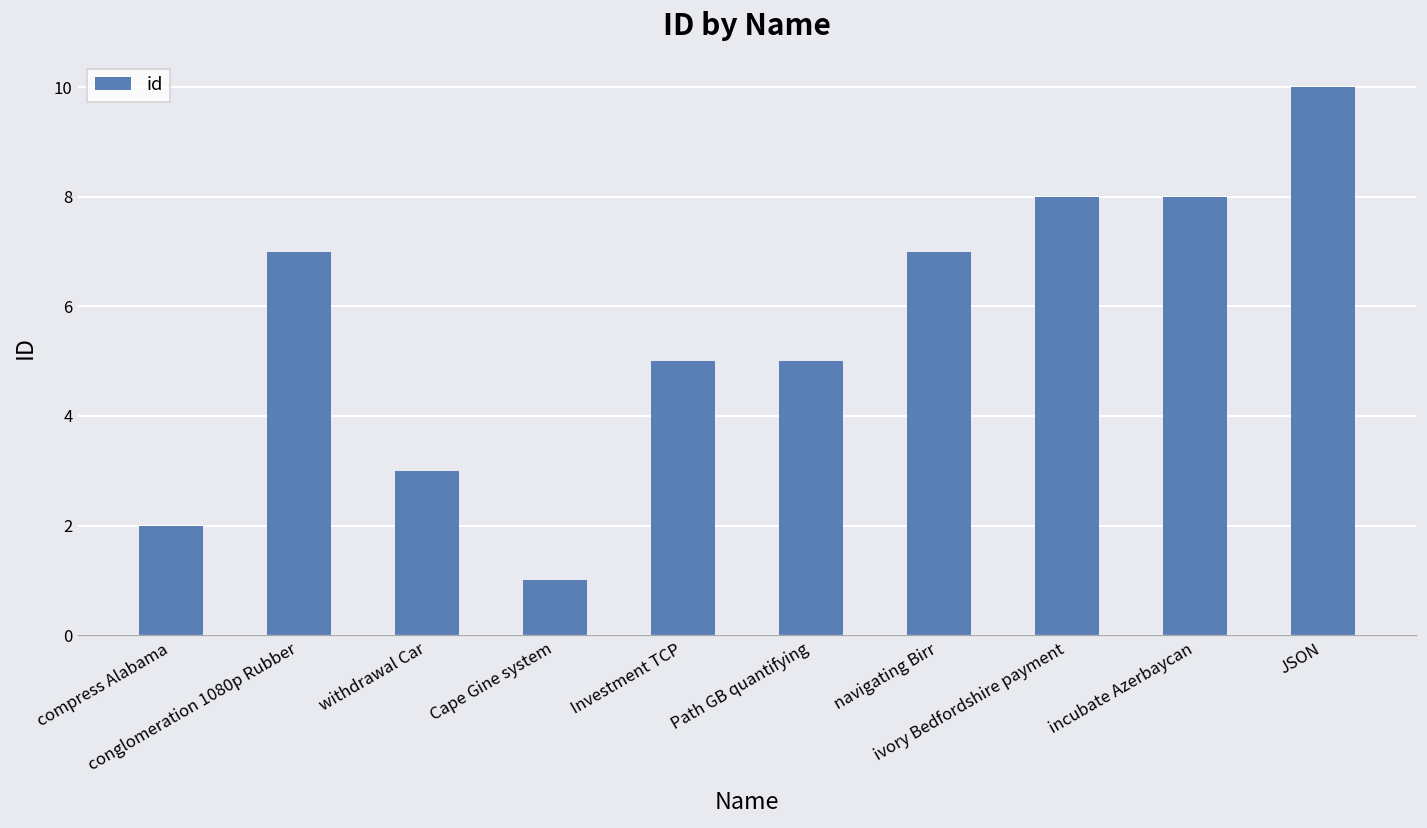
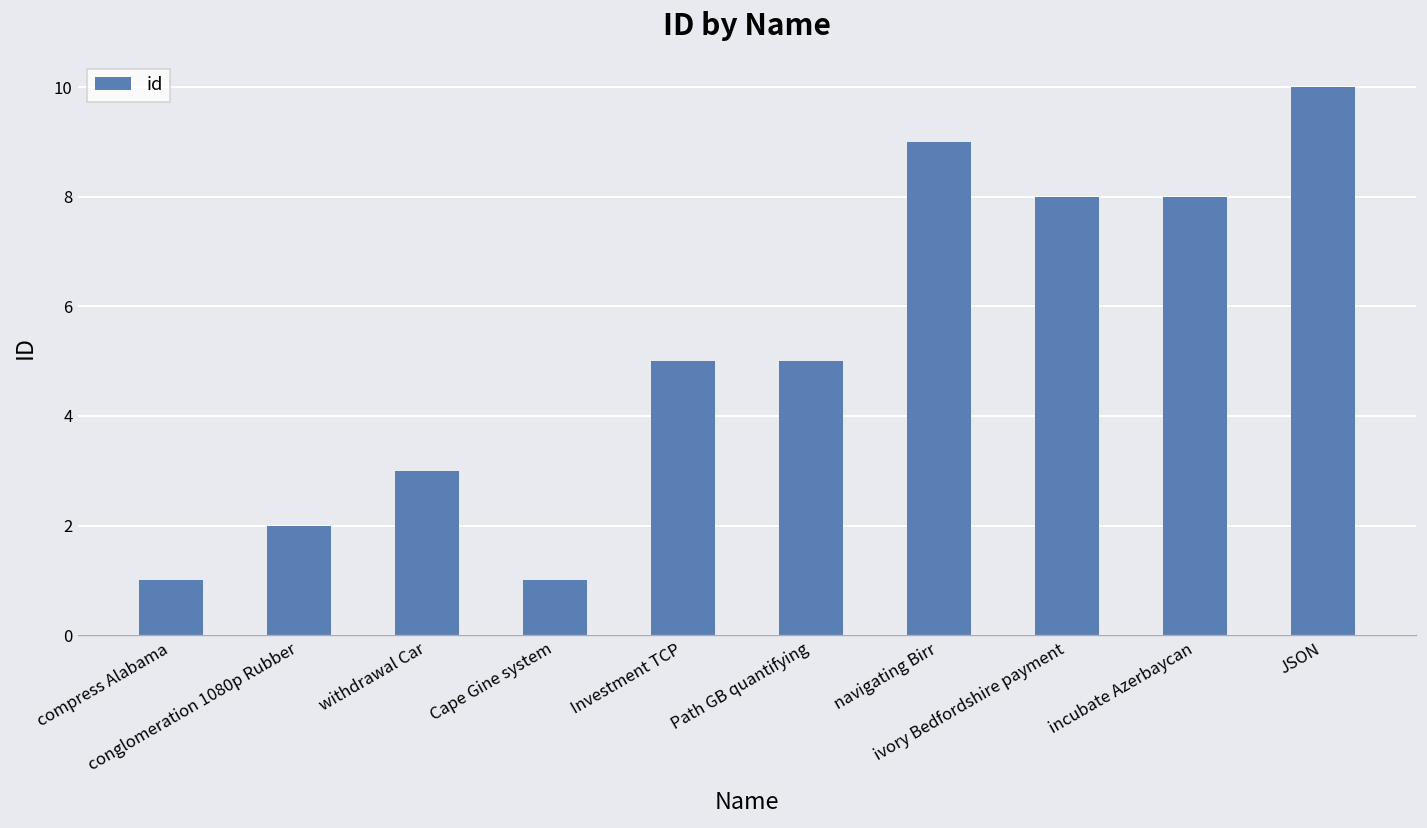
  {
-   "compress Alabama": 2,
-   "conglomeration 1080p Rubber": 7,
+   "compress Alabama": 1,
+   "conglomeration 1080p Rubber": 2,
    "withdrawal Car": 3,
    "Cape Gine system": 1,
    "Investment TCP": 5,
    "Path GB quantifying": 5,
-   "navigating Birr": 7,
+   "navigating Birr": 9,
    "ivory Bedfordshire payment": 8,
    "incubate Azerbaycan": 8,
    "JSON": 10
  }
